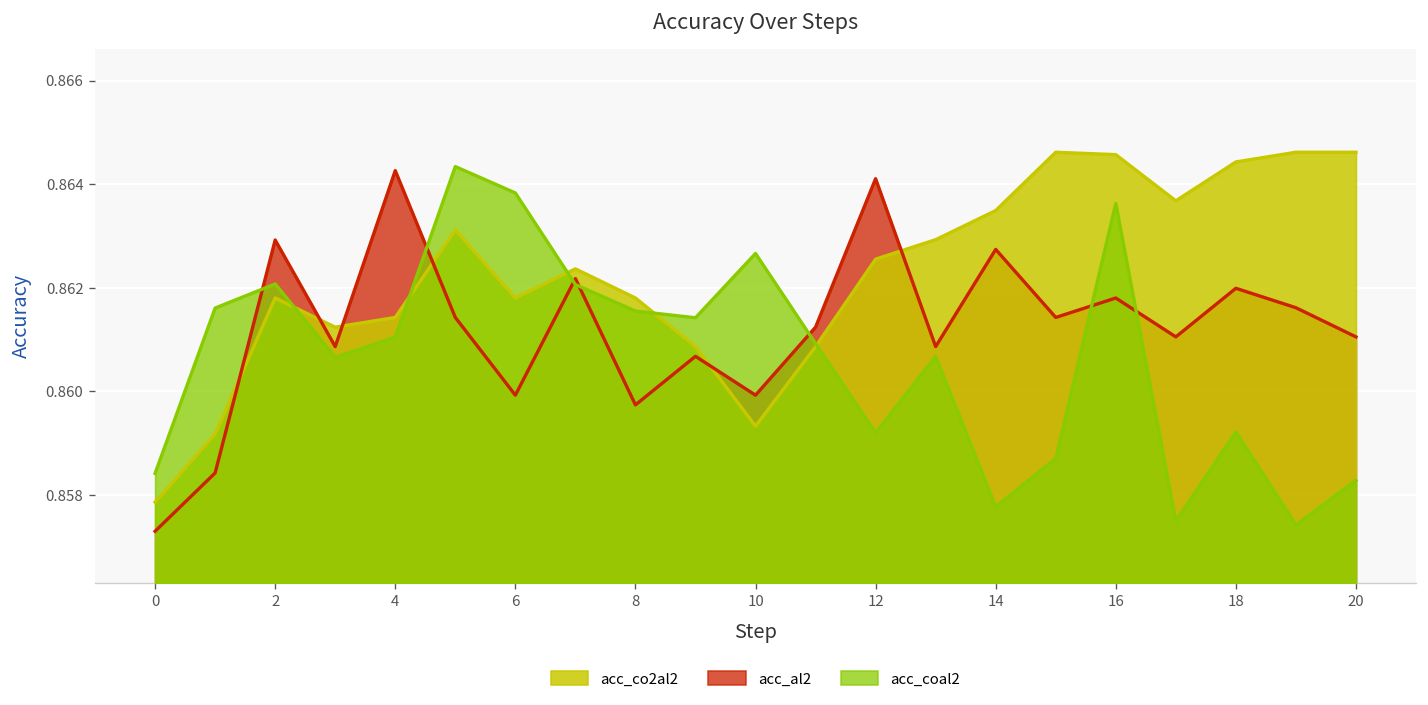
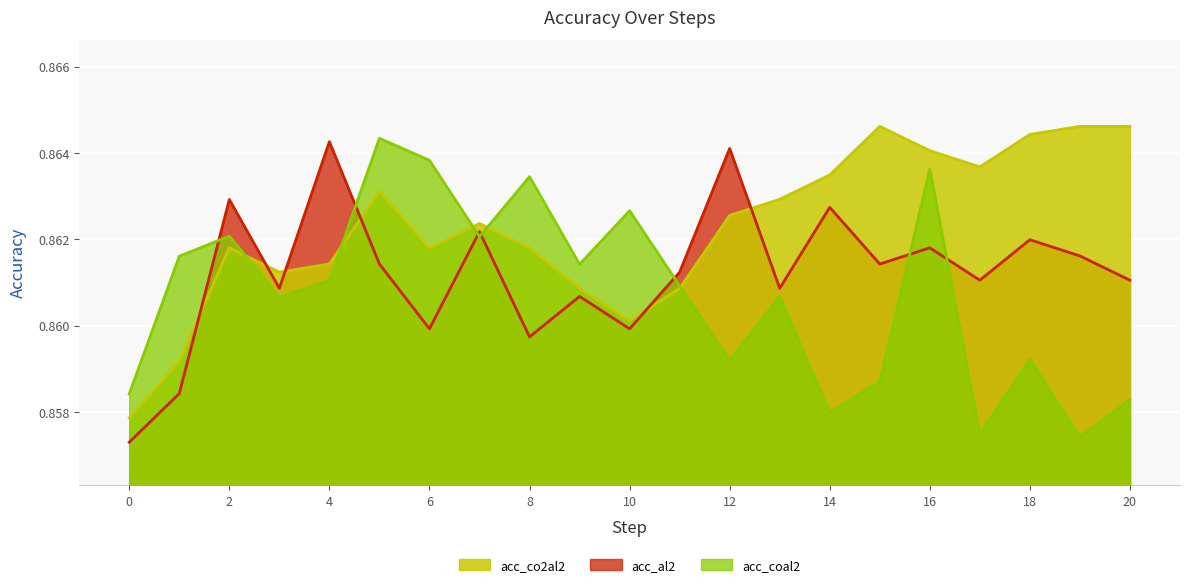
  {
    "acc_co2al2": {
      "0": 0.8579,
      "2": 0.8618,
      "4": 0.8614,
      "6": 0.8618,
      "8": 0.8618,
-     "10": 0.8593,
+     "10": 0.8601,
      "12": 0.8626,
      "14": 0.8635,
-     "16": 0.8646,
+     "16": 0.8641,
      "18": 0.8644,
      "20": 0.8646
    },
    "acc_al2": {
      "0": 0.8573,
      "2": 0.8629,
      "4": 0.8643,
      "6": 0.8599,
      "8": 0.8597,
      "10": 0.8599,
      "12": 0.8641,
      "14": 0.8627,
      "16": 0.8618,
      "18": 0.8620,
      "20": 0.8611
    },
    "acc_coal2": {
      "0": 0.8584,
      "2": 0.8621,
      "4": 0.8611,
      "6": 0.8638,
-     "8": 0.8616,
+     "8": 0.8635,
      "10": 0.8627,
      "12": 0.8592,
-     "14": 0.8578,
+     "14": 0.8580,
      "16": 0.8636,
      "18": 0.8592,
      "20": 0.8583
    }
  }
